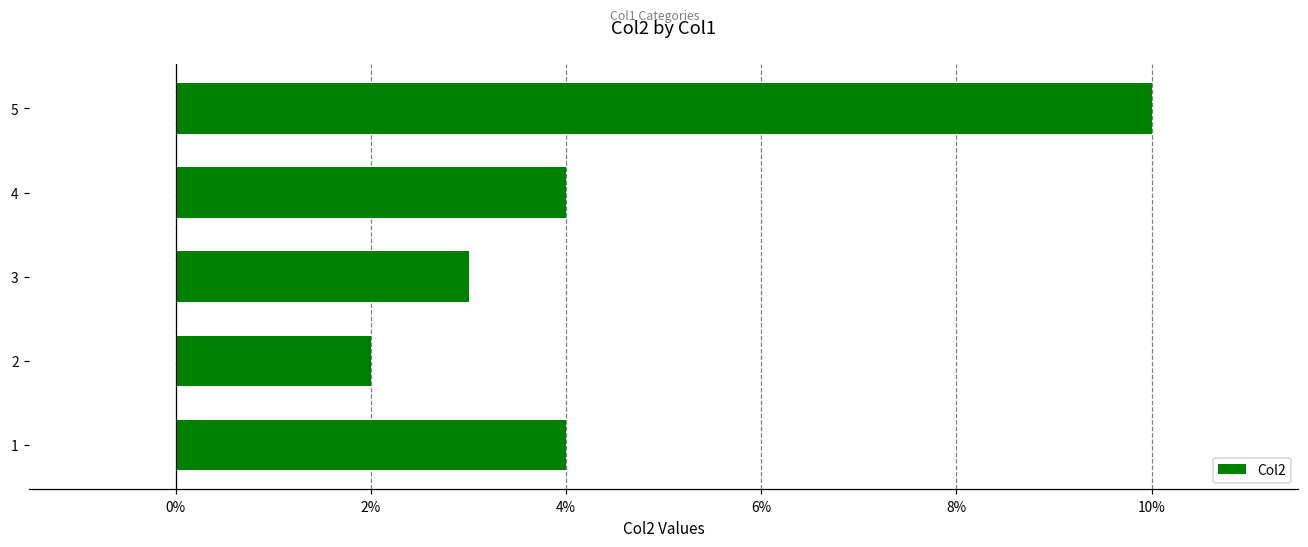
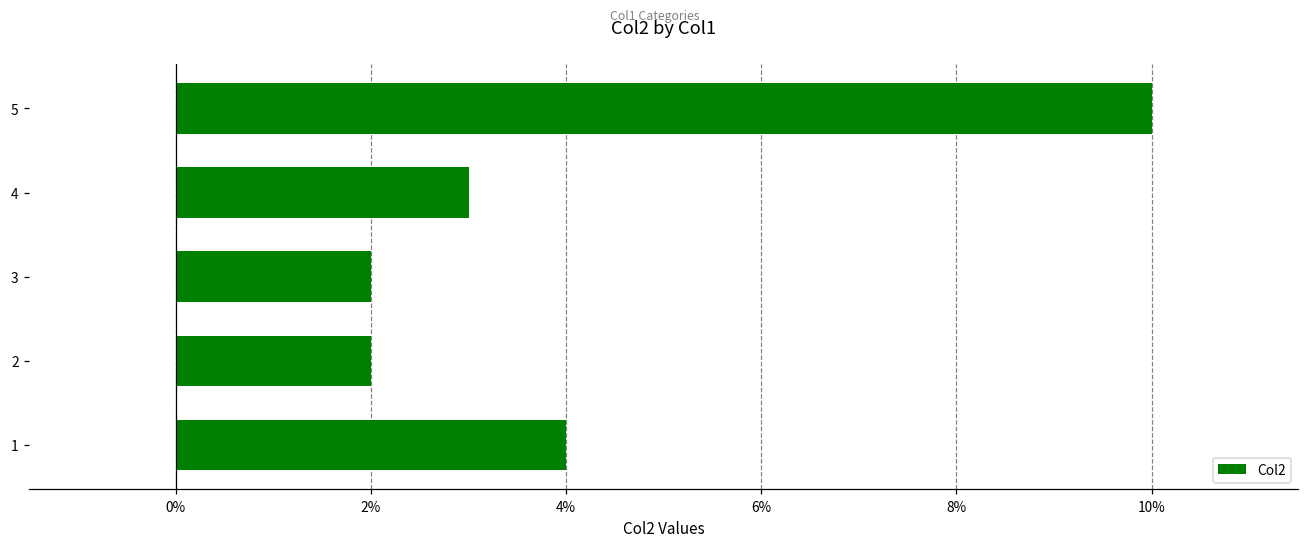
  {
    "5": "10%",
-   "4": "4%",
-   "3": "3%",
+   "4": "3%",
+   "3": "2%",
    "2": "2%",
    "1": "4%"
  }
